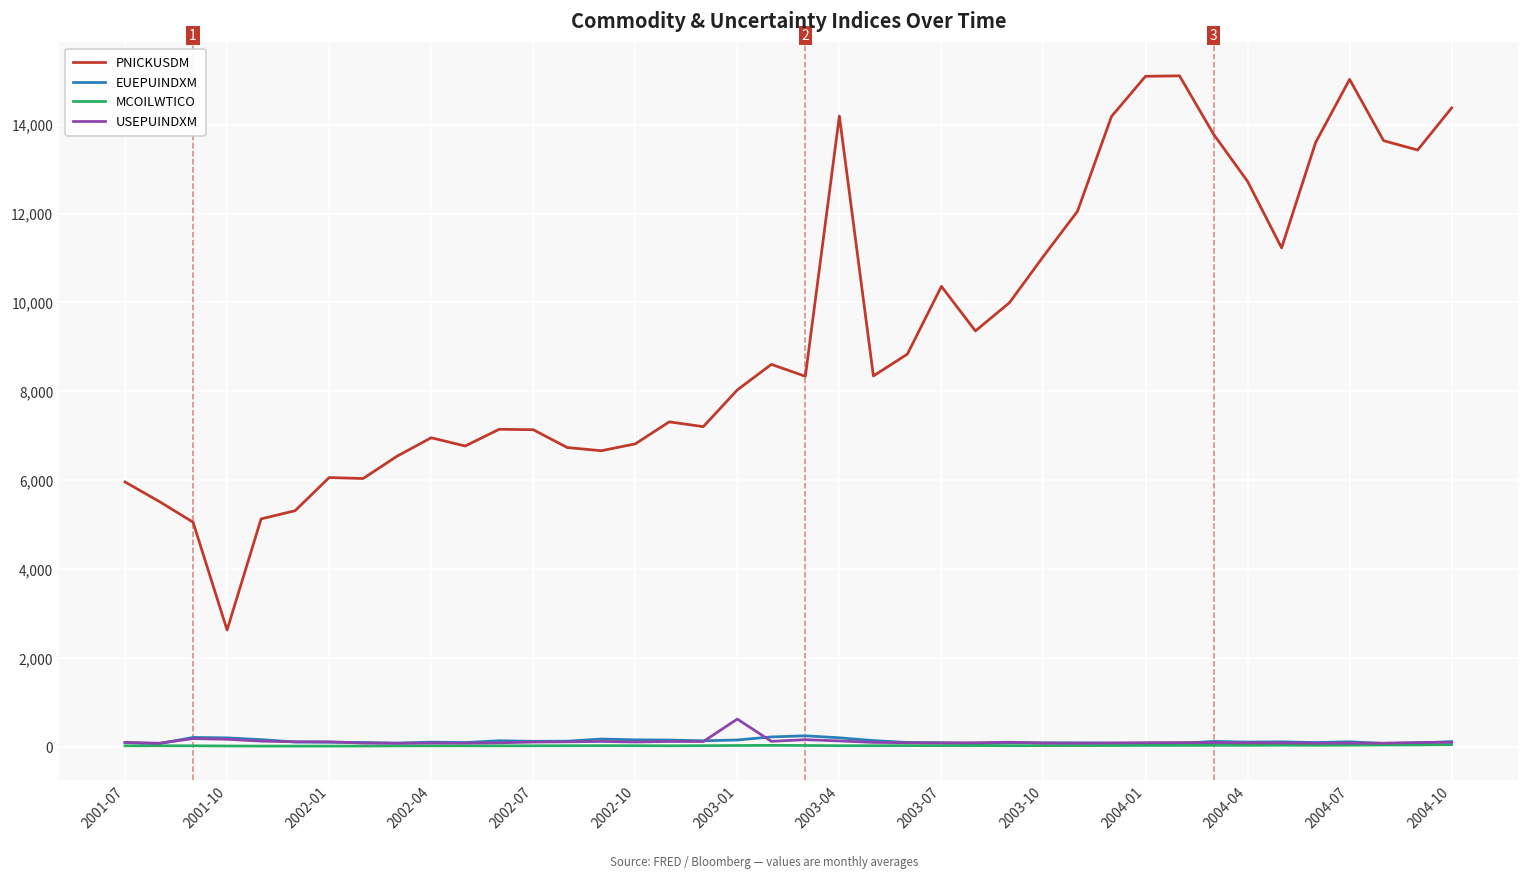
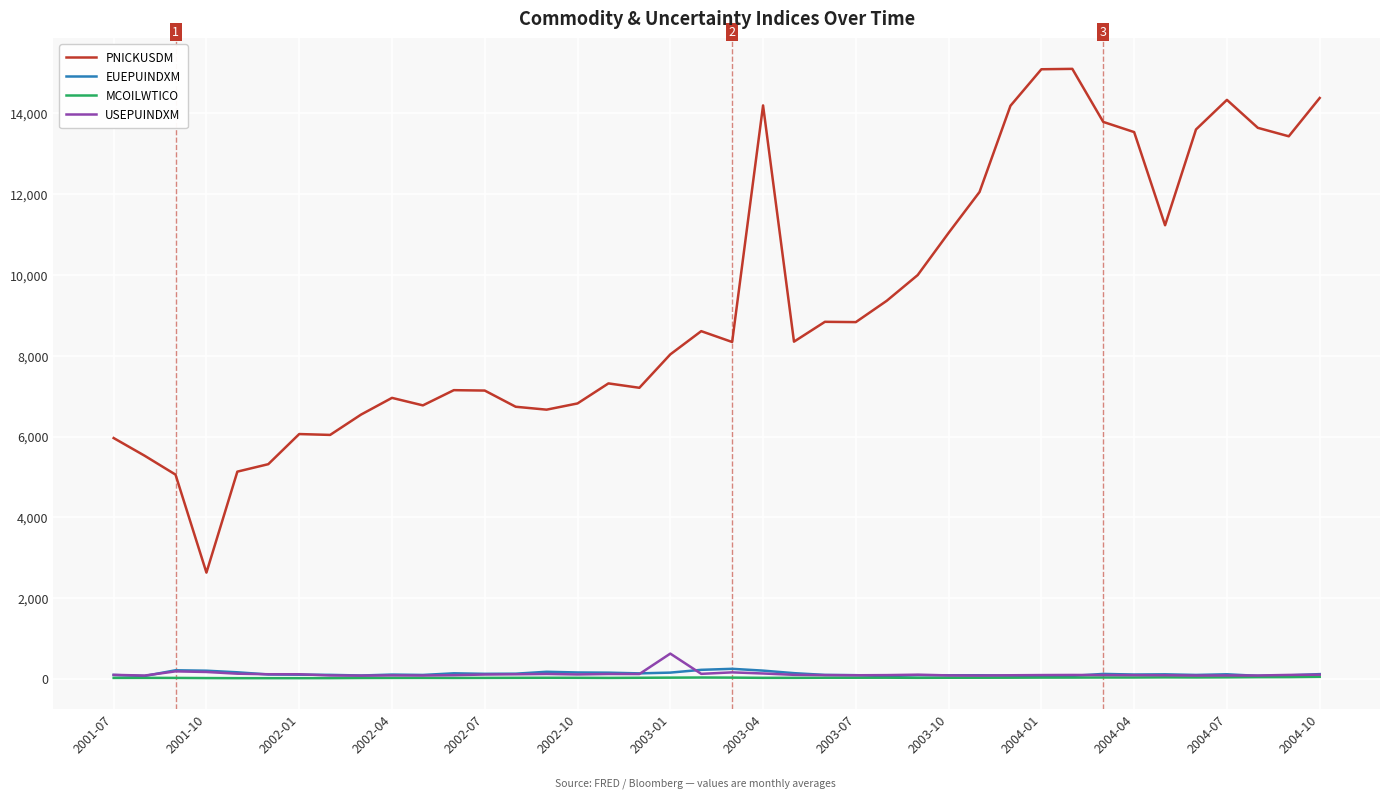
  {
    "PNICKUSDM": {
      "2001-07": "6,000",
      "2001-10": "2,600",
      "2002-01": "6,100",
      "2002-04": "7,000",
      "2002-07": "7,100",
      "2002-10": "6,800",
      "2003-01": "8,000",
      "2003-04": "14,200",
-     "2003-07": "10,400",
+     "2003-07": "8,800",
      "2003-10": "11,000",
      "2004-01": "15,100",
-     "2004-04": "12,700",
-     "2004-07": "15,000",
+     "2004-04": "13,500",
+     "2004-07": "14,300",
      "2004-10": "14,400"
    },
    "EUEPUINDXM": {
      "2003-01": "200",
      "2003-04": "200"
    },
    "MCOILWTICO": {
      "2001-07": "0",
      "2001-10": "0",
      "2002-01": "0",
      "2002-07": "0",
      "2002-10": "0",
      "2003-01": "0",
      "2003-04": "0"
    },
    "USEPUINDXM": {
      "2003-01": "600",
      "2003-04": "100"
    }
  }
